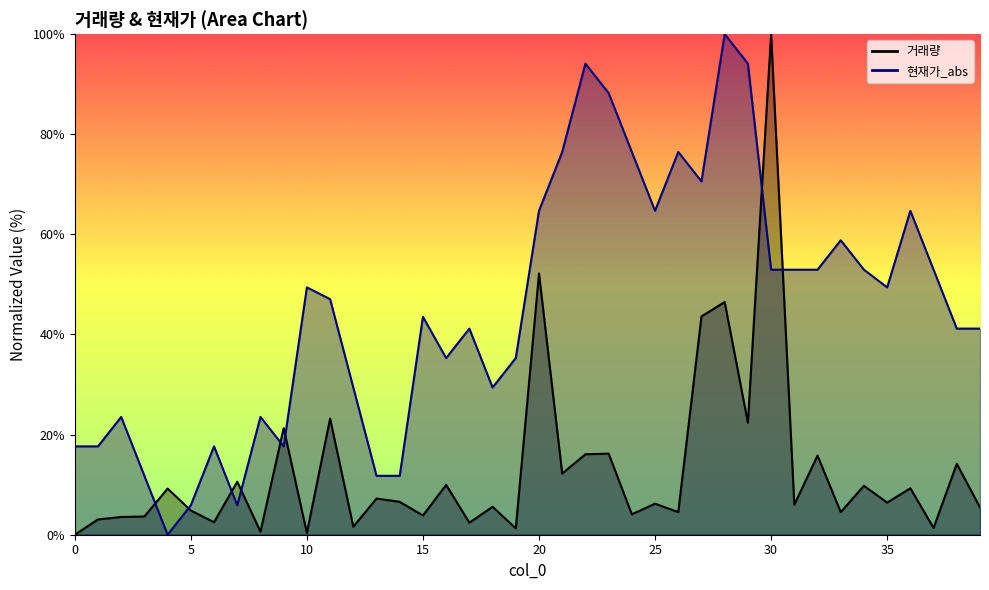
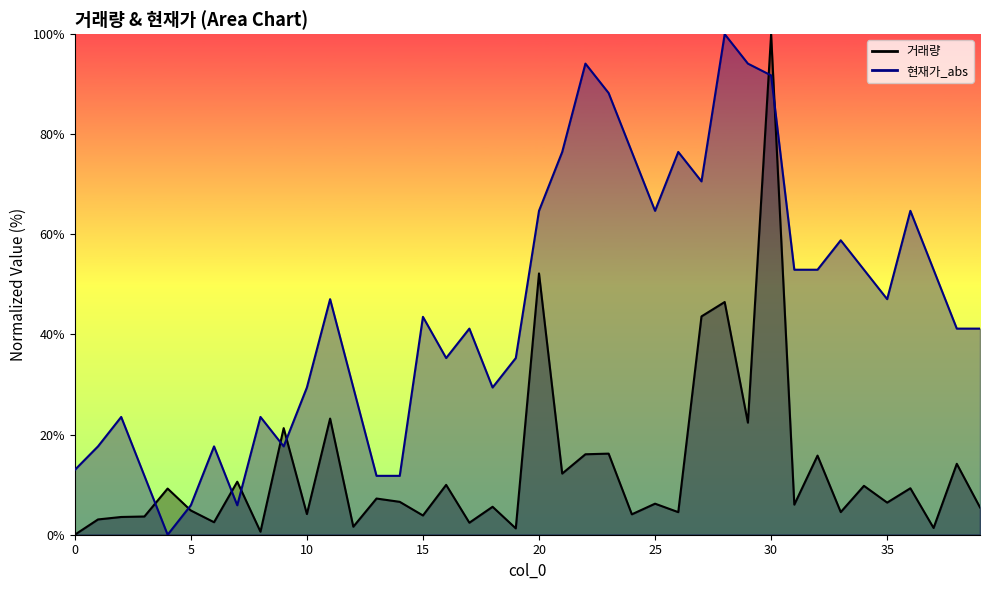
  {
    "거래량": {
      "0": "0%",
      "5": "5%",
-     "10": "0%",
+     "10": "4%",
      "15": "4%",
      "20": "52%",
      "25": "6%",
      "30": "100%",
      "35": "6%"
    },
    "현재가_abs": {
-     "0": "18%",
+     "0": "13%",
      "5": "6%",
-     "10": "49%",
+     "10": "29%",
      "15": "44%",
      "20": "65%",
      "25": "65%",
-     "30": "53%",
-     "35": "49%"
+     "30": "92%",
+     "35": "47%"
    }
  }
